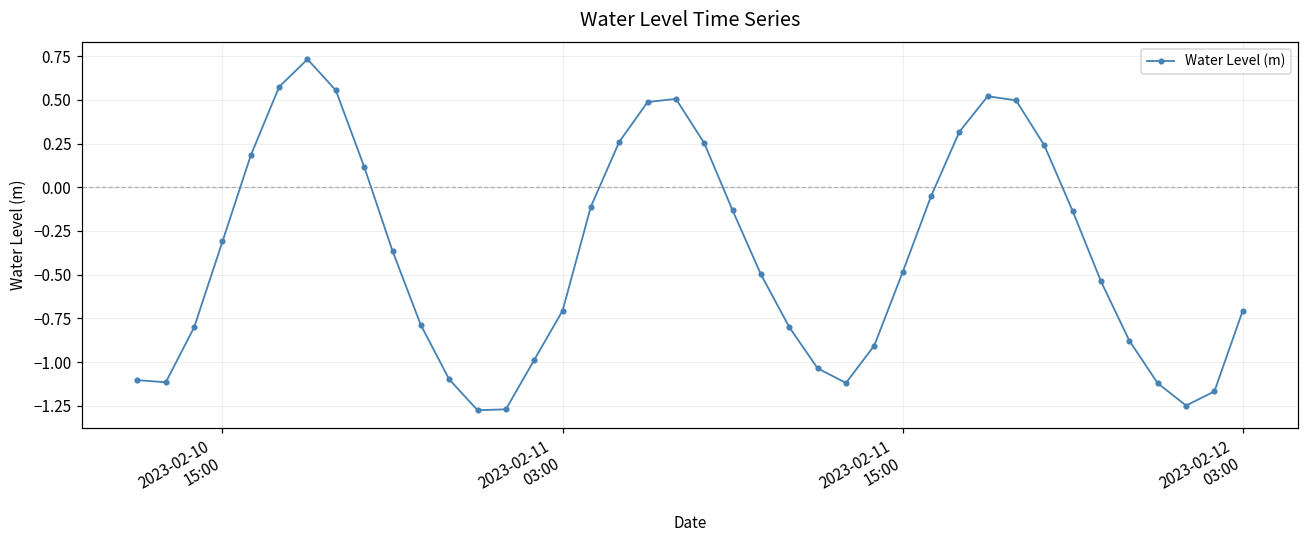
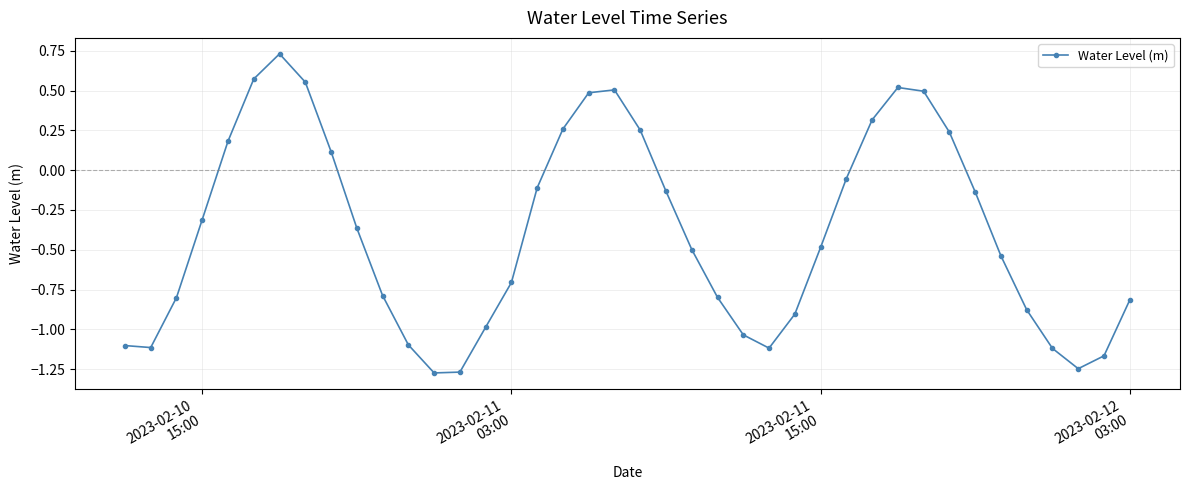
  {
    "2023-02-10 15:00": -0.31,
    "2023-02-11 03:00": -0.71,
    "2023-02-11 15:00": -0.49,
-   "2023-02-12 03:00": -0.71
+   "2023-02-12 03:00": -0.82
  }
